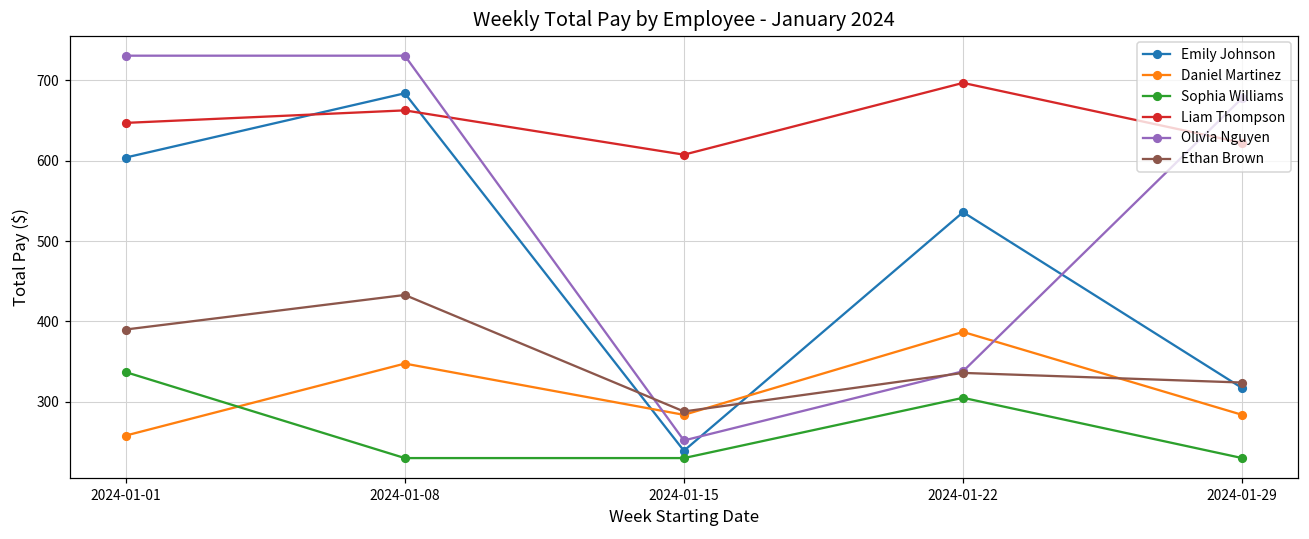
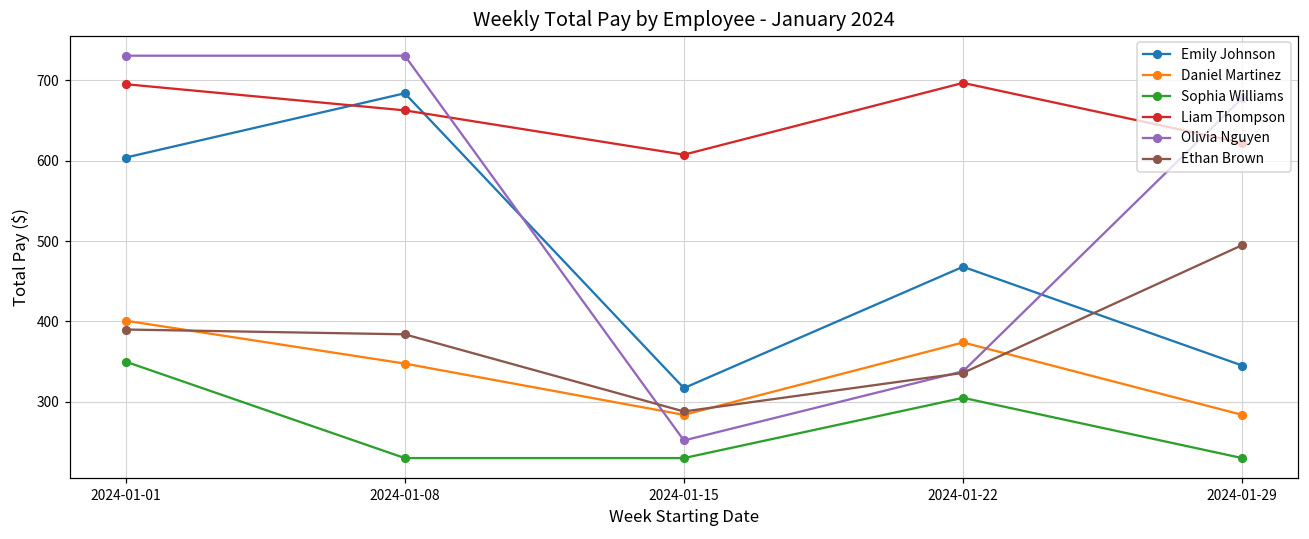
  {
    "Emily Johnson": {
      "2024-01-01": 600,
      "2024-01-08": 680,
-     "2024-01-15": 240,
-     "2024-01-22": 540,
-     "2024-01-29": 320
+     "2024-01-15": 320,
+     "2024-01-22": 470,
+     "2024-01-29": 350
    },
    "Daniel Martinez": {
-     "2024-01-01": 260,
+     "2024-01-01": 400,
      "2024-01-08": 350,
      "2024-01-15": 280,
-     "2024-01-22": 390,
+     "2024-01-22": 370,
      "2024-01-29": 280
    },
    "Sophia Williams": {
-     "2024-01-01": 340,
+     "2024-01-01": 350,
      "2024-01-08": 230,
      "2024-01-15": 230,
      "2024-01-22": 310,
      "2024-01-29": 230
    },
    "Liam Thompson": {
-     "2024-01-01": 650,
+     "2024-01-01": 700,
      "2024-01-08": 660,
      "2024-01-15": 610,
      "2024-01-22": 700
    },
    "Olivia Nguyen": {
      "2024-01-01": 730,
      "2024-01-08": 730,
      "2024-01-15": 250
    },
    "Ethan Brown": {
      "2024-01-01": 390,
-     "2024-01-08": 430,
+     "2024-01-08": 380,
      "2024-01-15": 290,
-     "2024-01-29": 320
+     "2024-01-29": 500
    }
  }
